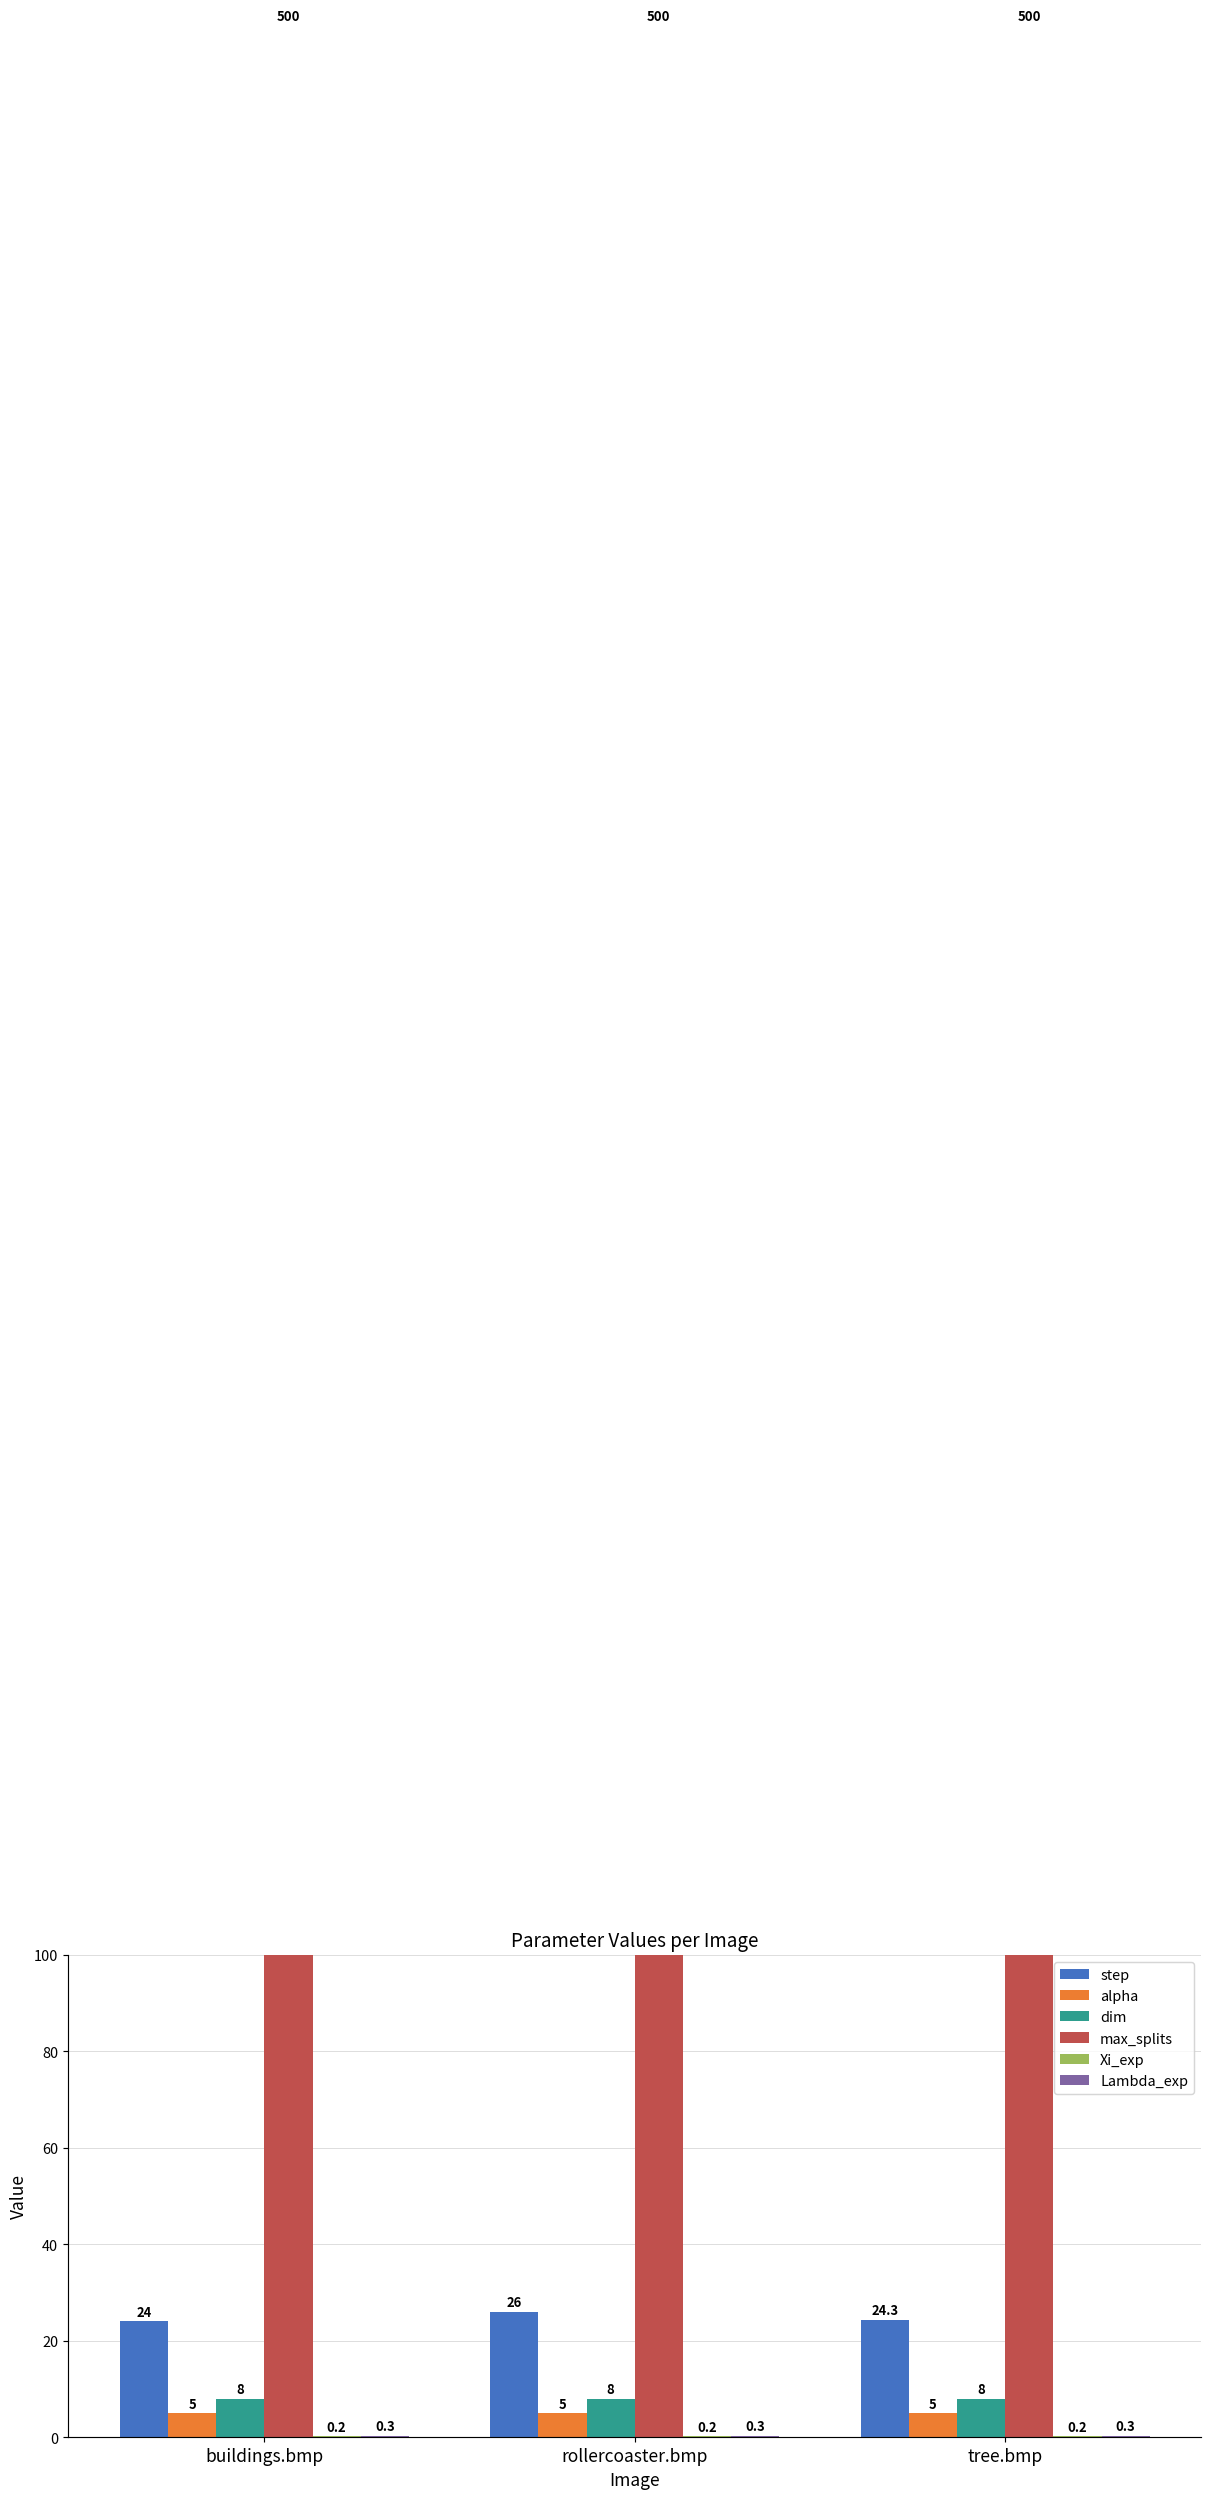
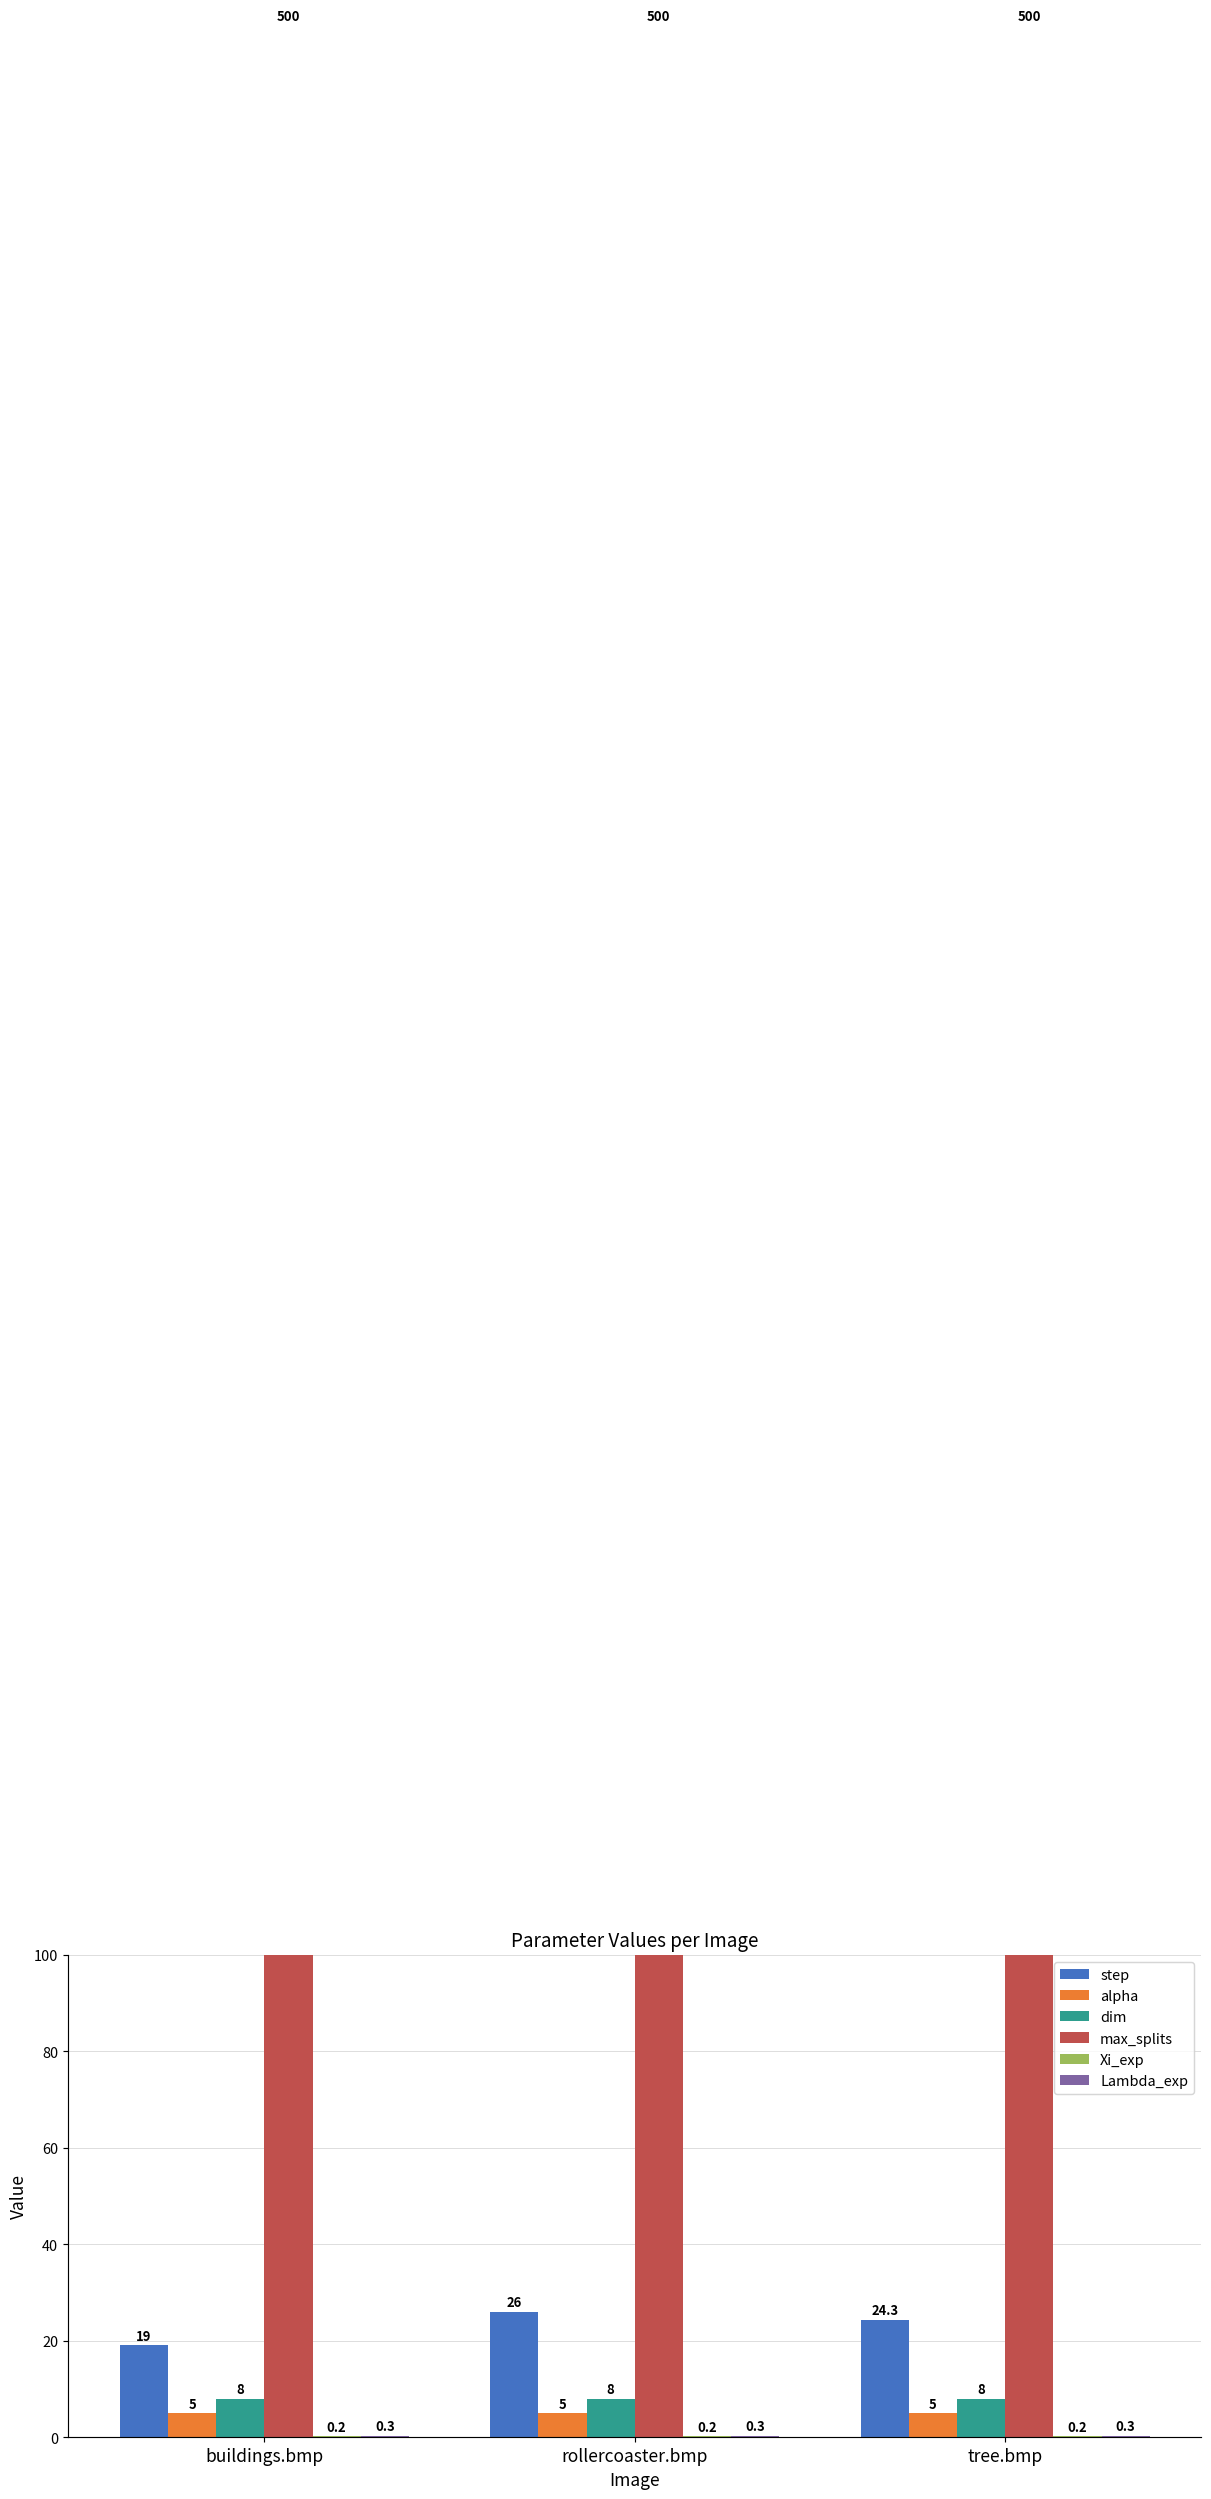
  {
    "step": {
-     "buildings.bmp": 24,
+     "buildings.bmp": 19,
      "rollercoaster.bmp": 26,
      "tree.bmp": 24.3
    },
    "alpha": {
      "buildings.bmp": 5,
      "rollercoaster.bmp": 5,
      "tree.bmp": 5
    },
    "dim": {
      "buildings.bmp": 8,
      "rollercoaster.bmp": 8,
      "tree.bmp": 8
    },
    "Xi_exp": {
      "buildings.bmp": 0.2,
      "rollercoaster.bmp": 0.2,
      "tree.bmp": 0.2
    },
    "Lambda_exp": {
      "buildings.bmp": 0.3,
      "rollercoaster.bmp": 0.3,
      "tree.bmp": 0.3
    }
  }
